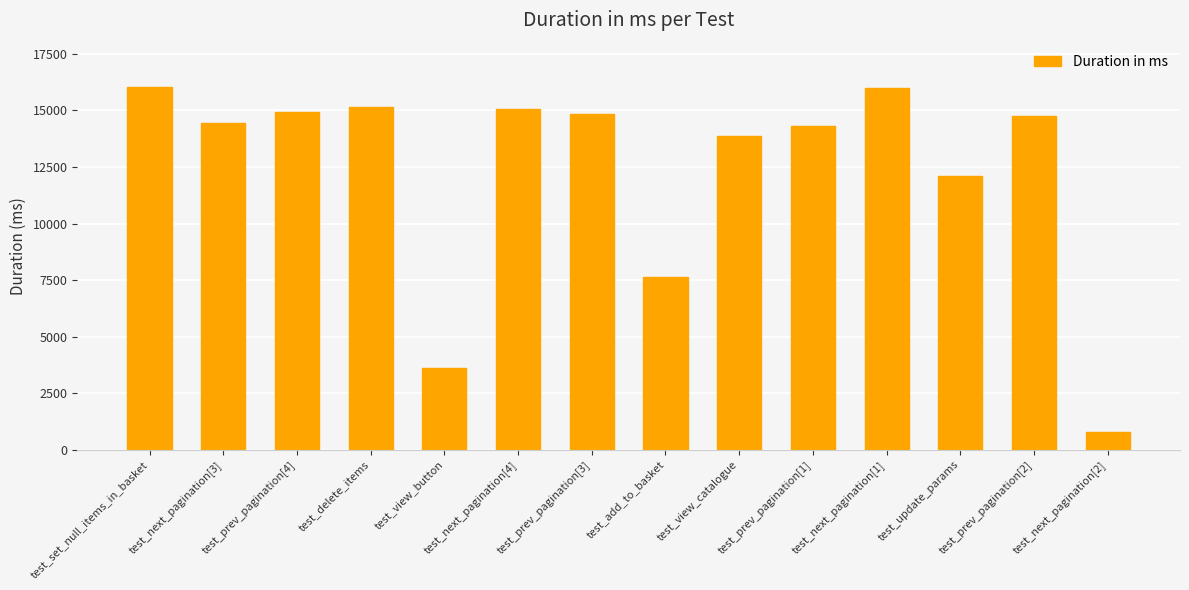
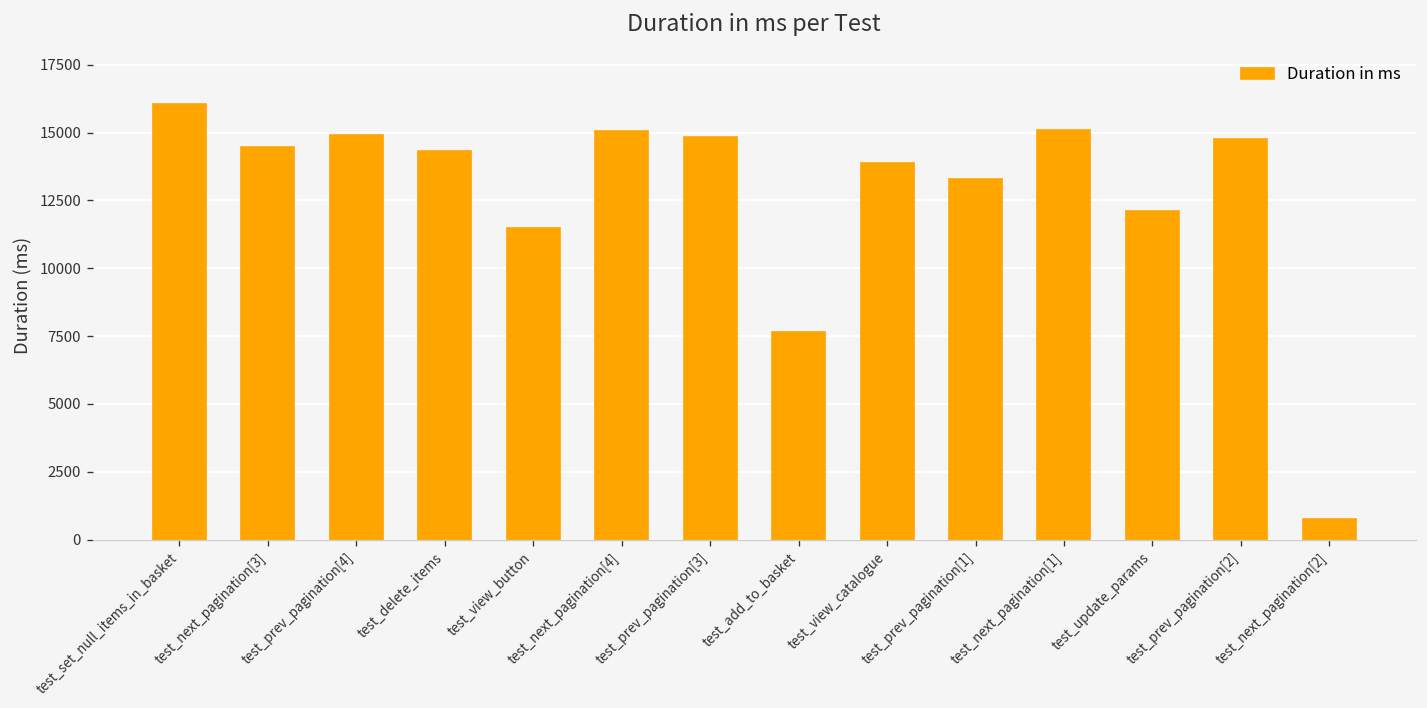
  {
    "test_set_null_items_in_basket": 16100,
    "test_next_pagination[3]": 14500,
    "test_prev_pagination[4]": 14900,
-   "test_delete_items": 15100,
-   "test_view_button": 3600,
+   "test_delete_items": 14300,
+   "test_view_button": 11500,
    "test_next_pagination[4]": 15100,
    "test_prev_pagination[3]": 14800,
    "test_add_to_basket": 7700,
    "test_view_catalogue": 13900,
-   "test_prev_pagination[1]": 14300,
-   "test_next_pagination[1]": 16000,
+   "test_prev_pagination[1]": 13300,
+   "test_next_pagination[1]": 15100,
    "test_update_params": 12100,
    "test_prev_pagination[2]": 14800,
    "test_next_pagination[2]": 800
  }
